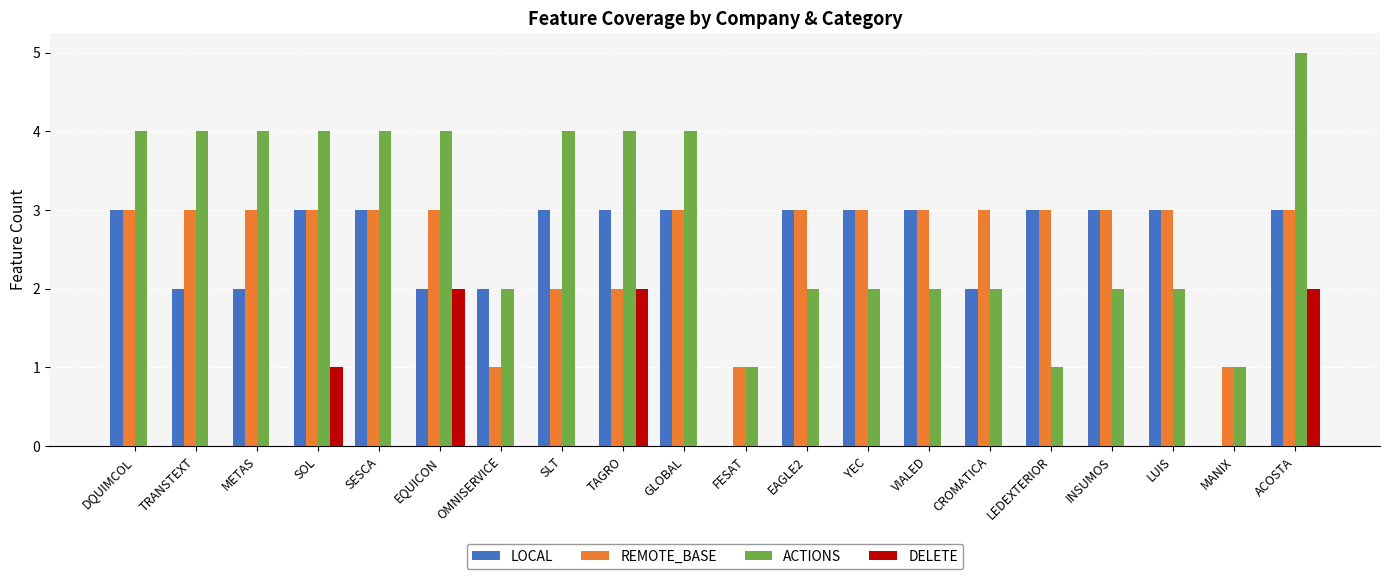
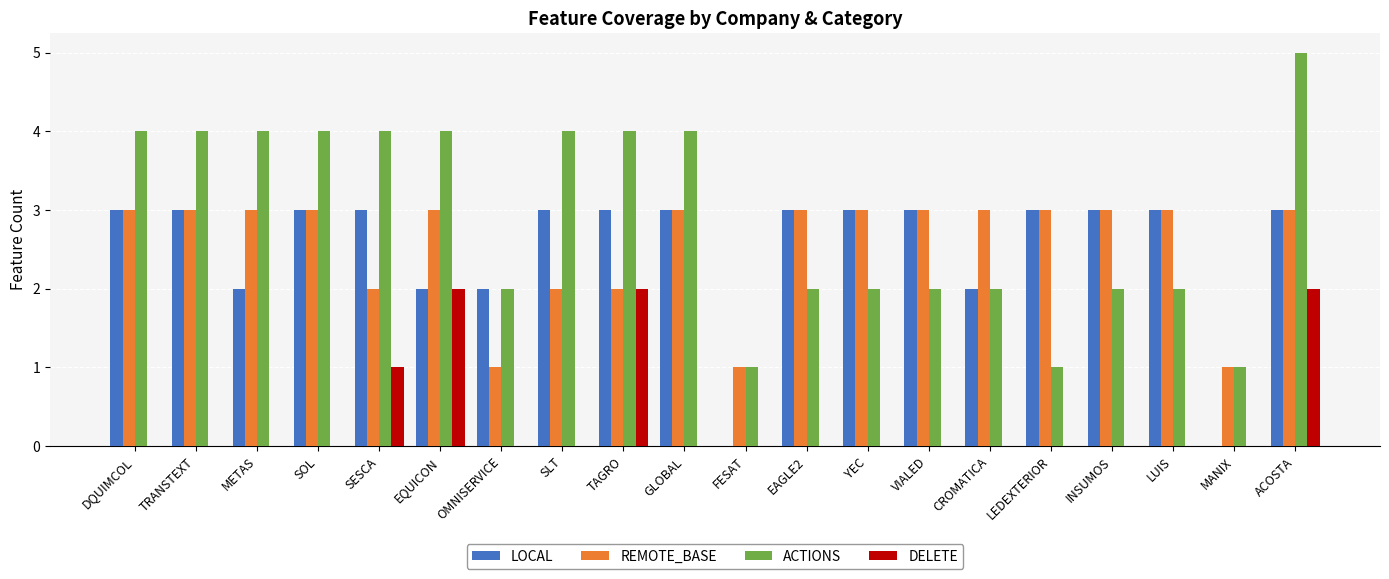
  {
    "LOCAL": {
      "DQUIMCOL": 3,
-     "TRANSTEXT": 2,
+     "TRANSTEXT": 3,
      "METAS": 2,
      "SOL": 3,
      "SESCA": 3,
      "EQUICON": 2,
      "OMNISERVICE": 2,
      "SLT": 3,
      "TAGRO": 3,
      "GLOBAL": 3,
      "FESAT": 0,
      "EAGLE2": 3,
      "YEC": 3,
      "VIALED": 3,
      "CROMATICA": 2,
      "LEDEXTERIOR": 3,
      "INSUMOS": 3,
      "LUIS": 3,
      "MANIX": 0,
      "ACOSTA": 3
    },
    "REMOTE_BASE": {
      "DQUIMCOL": 3,
      "TRANSTEXT": 3,
      "METAS": 3,
      "SOL": 3,
-     "SESCA": 3,
+     "SESCA": 2,
      "EQUICON": 3,
      "OMNISERVICE": 1,
      "SLT": 2,
      "TAGRO": 2,
      "GLOBAL": 3,
      "FESAT": 1,
      "EAGLE2": 3,
      "YEC": 3,
      "VIALED": 3,
      "CROMATICA": 3,
      "LEDEXTERIOR": 3,
      "INSUMOS": 3,
      "LUIS": 3,
      "MANIX": 1,
      "ACOSTA": 3
    },
    "ACTIONS": {
      "DQUIMCOL": 4,
      "TRANSTEXT": 4,
      "METAS": 4,
      "SOL": 4,
      "SESCA": 4,
      "EQUICON": 4,
      "OMNISERVICE": 2,
      "SLT": 4,
      "TAGRO": 4,
      "GLOBAL": 4,
      "FESAT": 1,
      "EAGLE2": 2,
      "YEC": 2,
      "VIALED": 2,
      "CROMATICA": 2,
      "LEDEXTERIOR": 1,
      "INSUMOS": 2,
      "LUIS": 2,
      "MANIX": 1,
      "ACOSTA": 5
    },
    "DELETE": {
      "DQUIMCOL": 0,
      "TRANSTEXT": 0,
      "METAS": 0,
-     "SOL": 1,
-     "SESCA": 0,
+     "SOL": 0,
+     "SESCA": 1,
      "EQUICON": 2,
      "OMNISERVICE": 0,
      "SLT": 0,
      "TAGRO": 2,
      "GLOBAL": 0,
      "FESAT": 0,
      "EAGLE2": 0,
      "YEC": 0,
      "VIALED": 0,
      "CROMATICA": 0,
      "LEDEXTERIOR": 0,
      "INSUMOS": 0,
      "LUIS": 0,
      "MANIX": 0,
      "ACOSTA": 2
    }
  }
